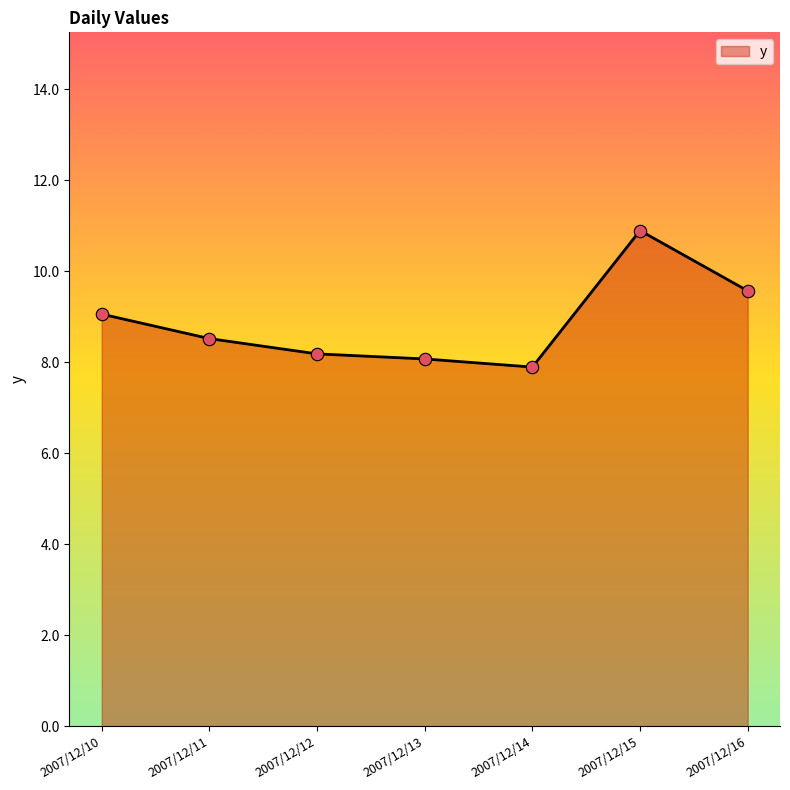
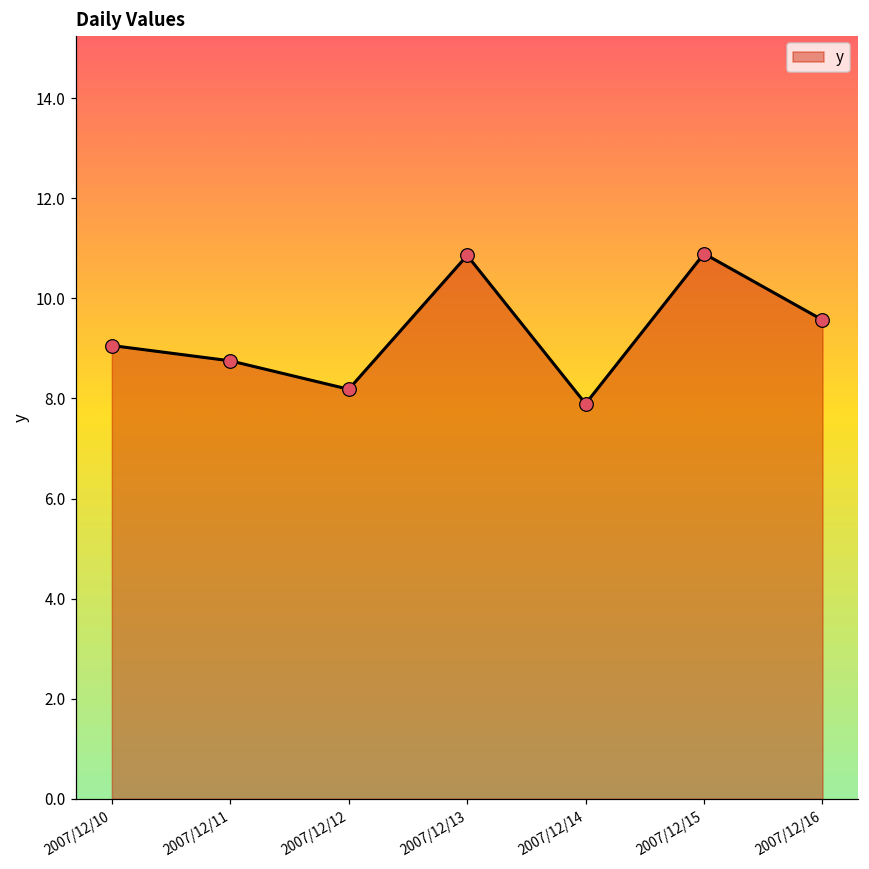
  {
    "2007/12/10": 9.1,
-   "2007/12/11": 8.5,
+   "2007/12/11": 8.8,
    "2007/12/12": 8.2,
-   "2007/12/13": 8.1,
+   "2007/12/13": 10.9,
    "2007/12/14": 7.9,
    "2007/12/15": 10.9,
    "2007/12/16": 9.6
  }
